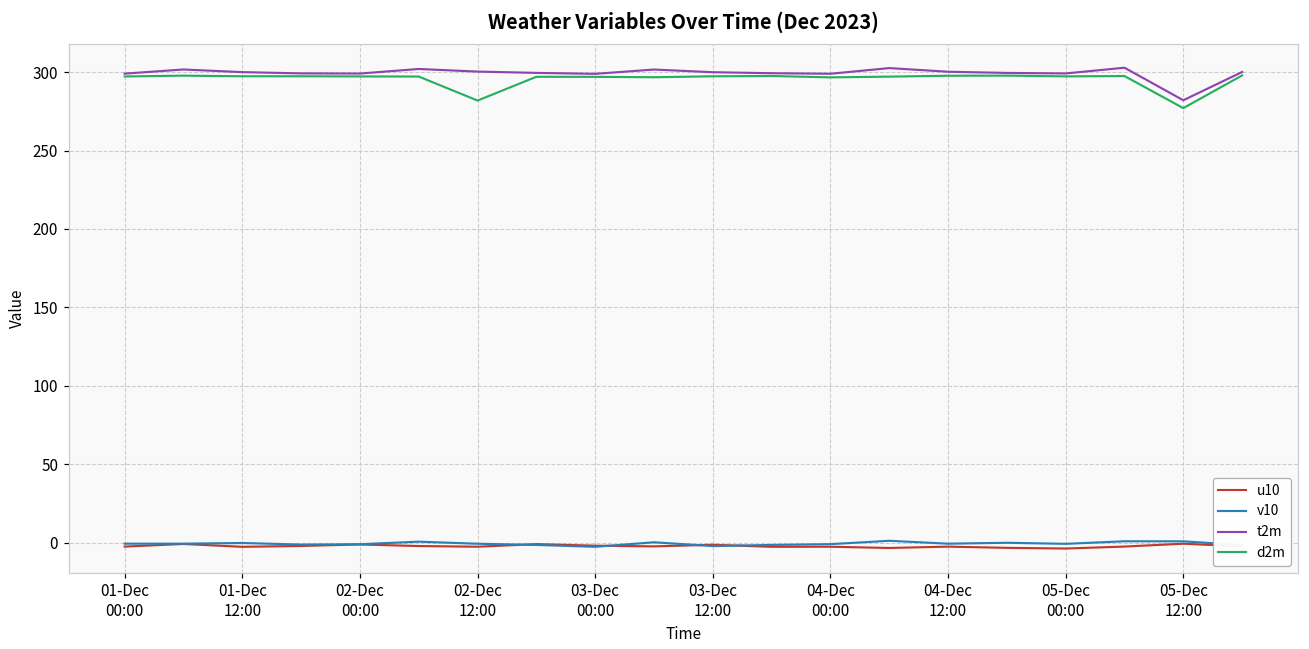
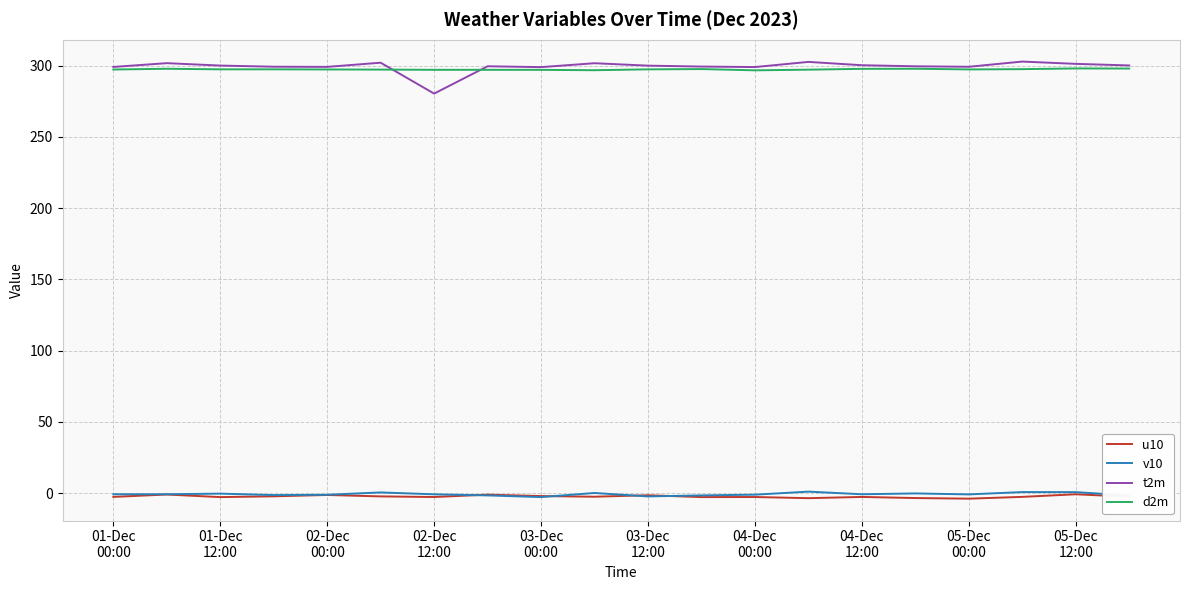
  {
    "u10": {
      "01-Dec 00:00": -3,
      "01-Dec 12:00": -3,
      "02-Dec 12:00": -3,
      "04-Dec 12:00": -3,
      "05-Dec 00:00": -4
    },
    "v10": {
      "01-Dec 00:00": -1,
      "01-Dec 12:00": 0,
      "02-Dec 12:00": -1,
      "04-Dec 12:00": -1,
      "05-Dec 00:00": -1
    },
    "t2m": {
      "01-Dec 00:00": 299,
      "01-Dec 12:00": 300,
      "02-Dec 00:00": 299,
-     "02-Dec 12:00": 300,
+     "02-Dec 12:00": 280,
      "03-Dec 00:00": 299,
      "03-Dec 12:00": 300,
      "04-Dec 00:00": 299,
      "04-Dec 12:00": 300,
      "05-Dec 00:00": 299,
-     "05-Dec 12:00": 282
+     "05-Dec 12:00": 301
    },
    "d2m": {
      "01-Dec 00:00": 297,
      "01-Dec 12:00": 297,
      "02-Dec 00:00": 297,
-     "02-Dec 12:00": 282,
+     "02-Dec 12:00": 297,
      "03-Dec 00:00": 297,
      "03-Dec 12:00": 297,
      "04-Dec 00:00": 297,
      "04-Dec 12:00": 298,
      "05-Dec 00:00": 297,
-     "05-Dec 12:00": 277
+     "05-Dec 12:00": 298
    }
  }
